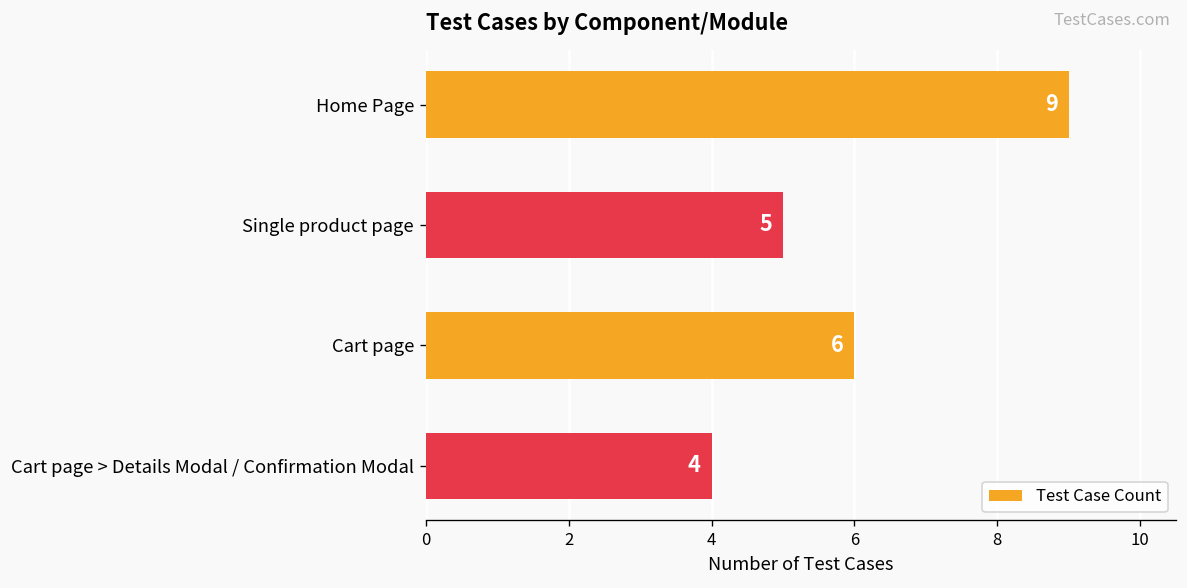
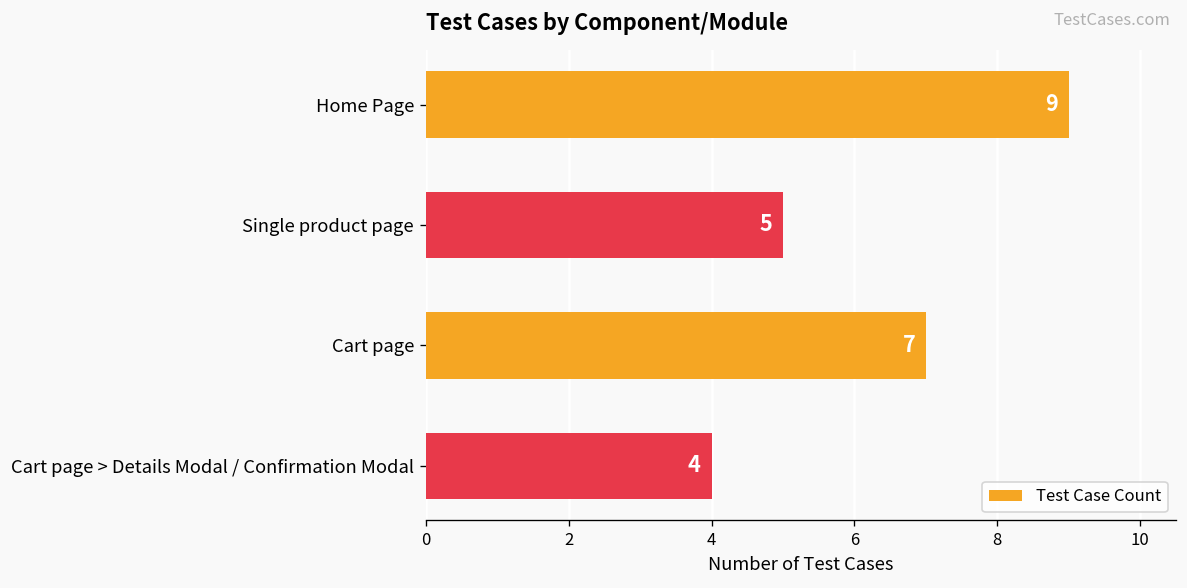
  {
    "Home Page": 9,
    "Single product page": 5,
-   "Cart page": 6,
+   "Cart page": 7,
    "Cart page > Details Modal / Confirmation Modal": 4
  }
